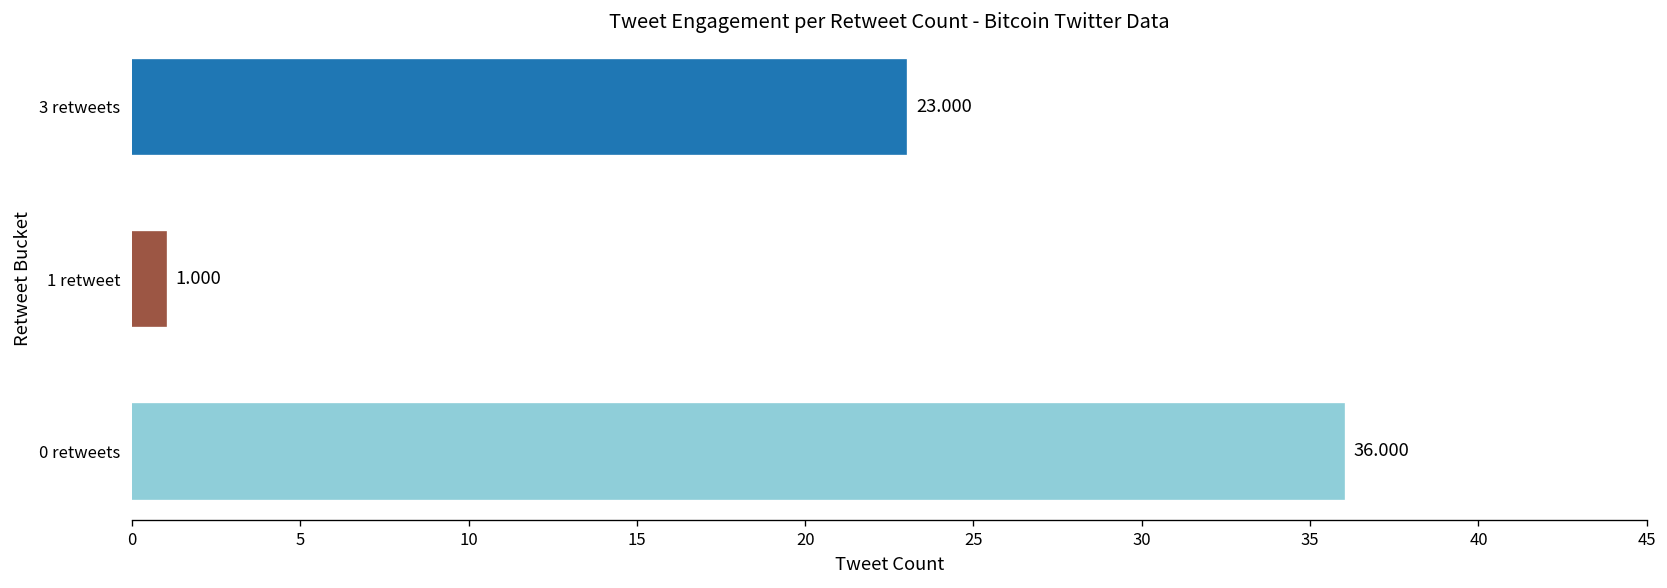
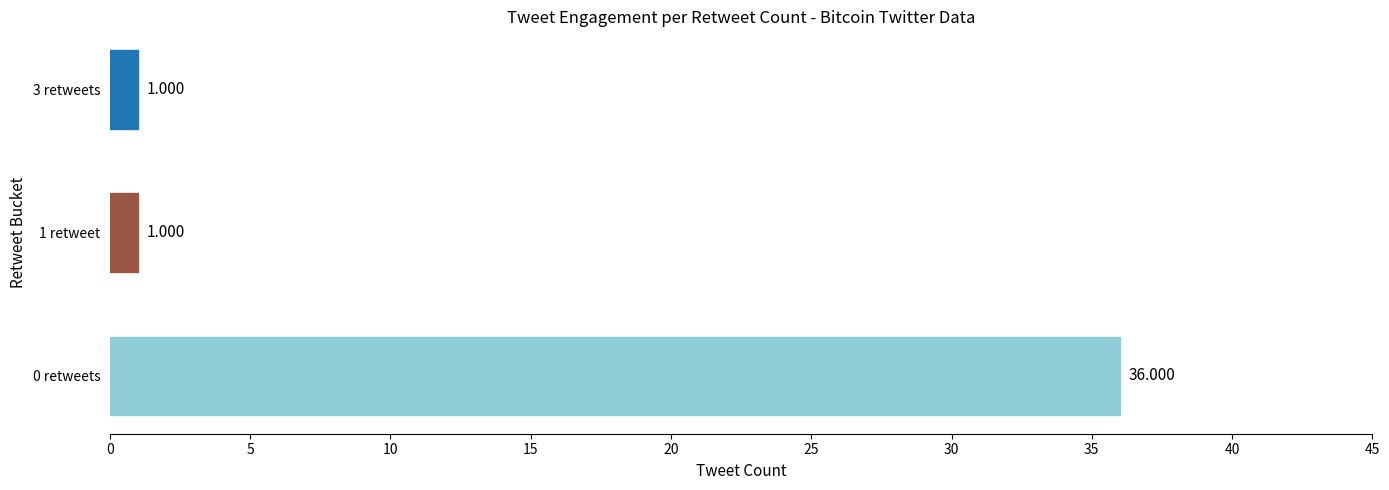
  {
-   "3 retweets": 23.000,
+   "3 retweets": 1.000,
    "1 retweet": 1.000,
    "0 retweets": 36.000
  }
